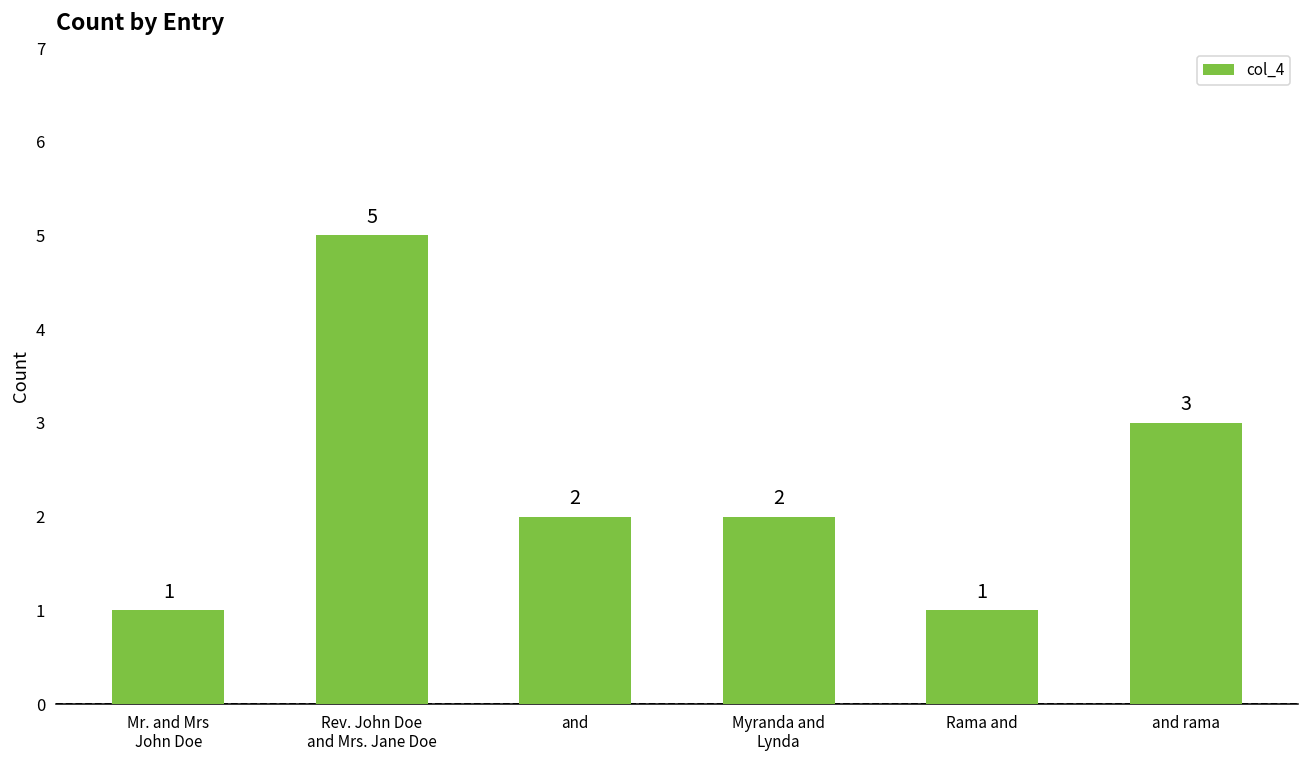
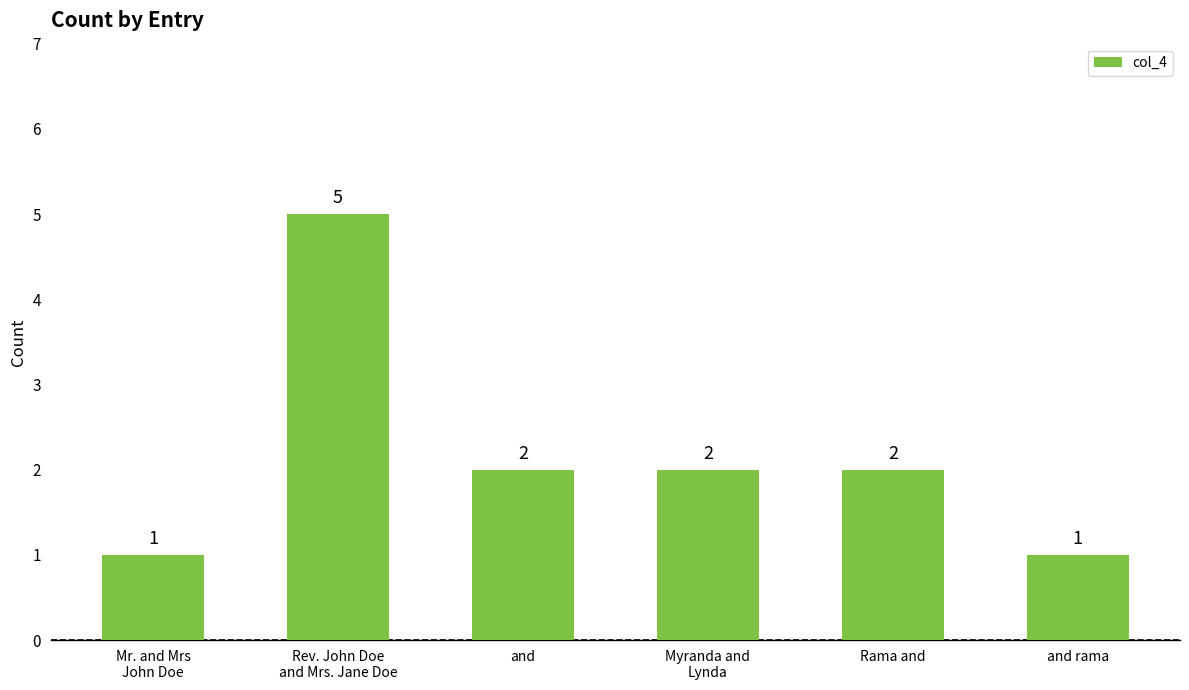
  {
    "Mr. and Mrs John Doe": 1,
    "Rev. John Doe and Mrs. Jane Doe": 5,
    "and": 2,
    "Myranda and Lynda": 2,
-   "Rama and": 1,
-   "and rama": 3
+   "Rama and": 2,
+   "and rama": 1
  }
